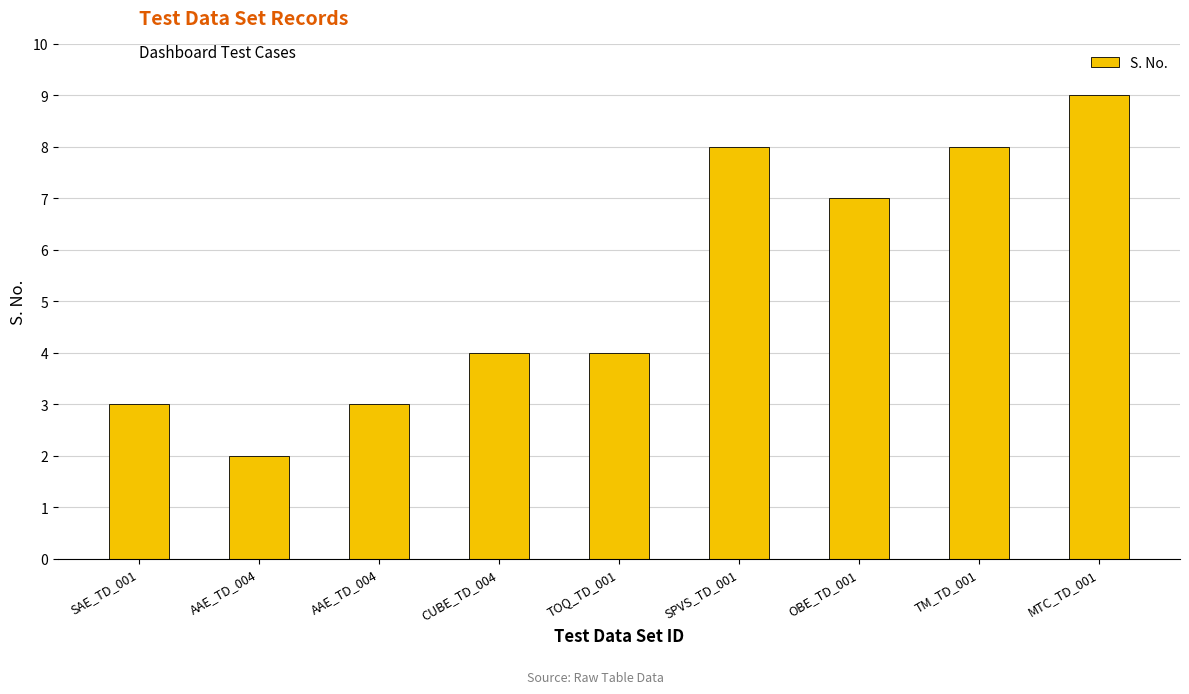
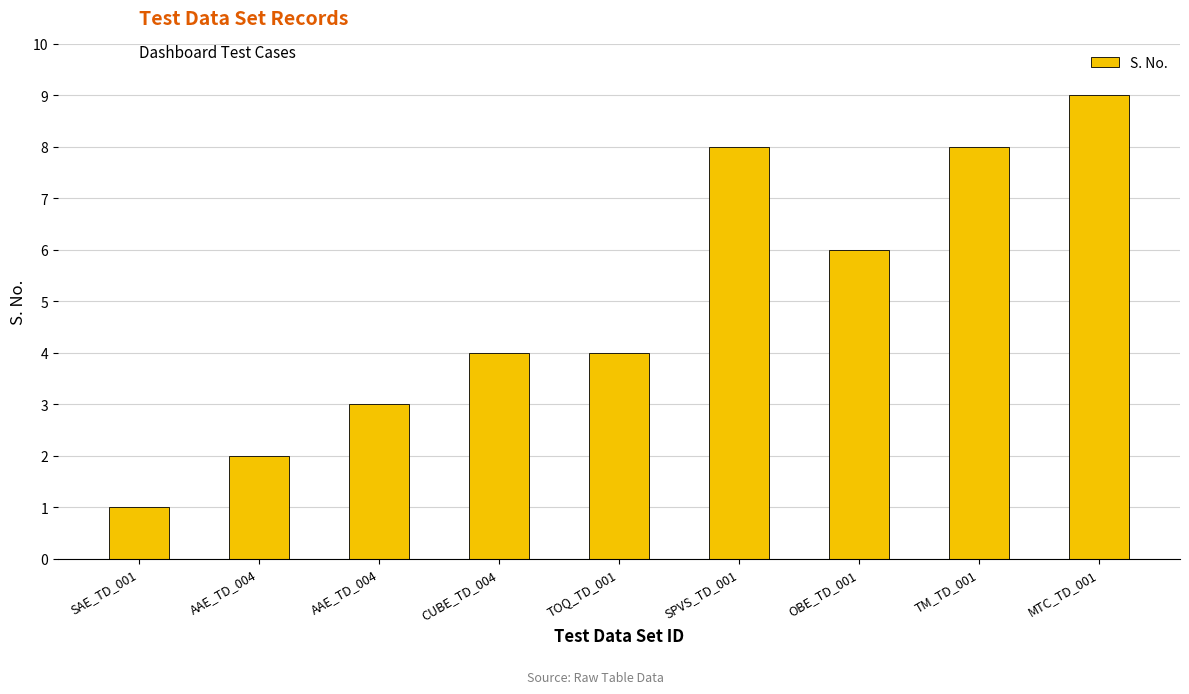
  {
-   "SAE_TD_001": 3,
+   "SAE_TD_001": 1,
    "CUBE_TD_004": 4,
    "TOQ_TD_001": 4,
    "SPVS_TD_001": 8,
-   "OBE_TD_001": 7,
+   "OBE_TD_001": 6,
    "TM_TD_001": 8,
    "MTC_TD_001": 9
  }
